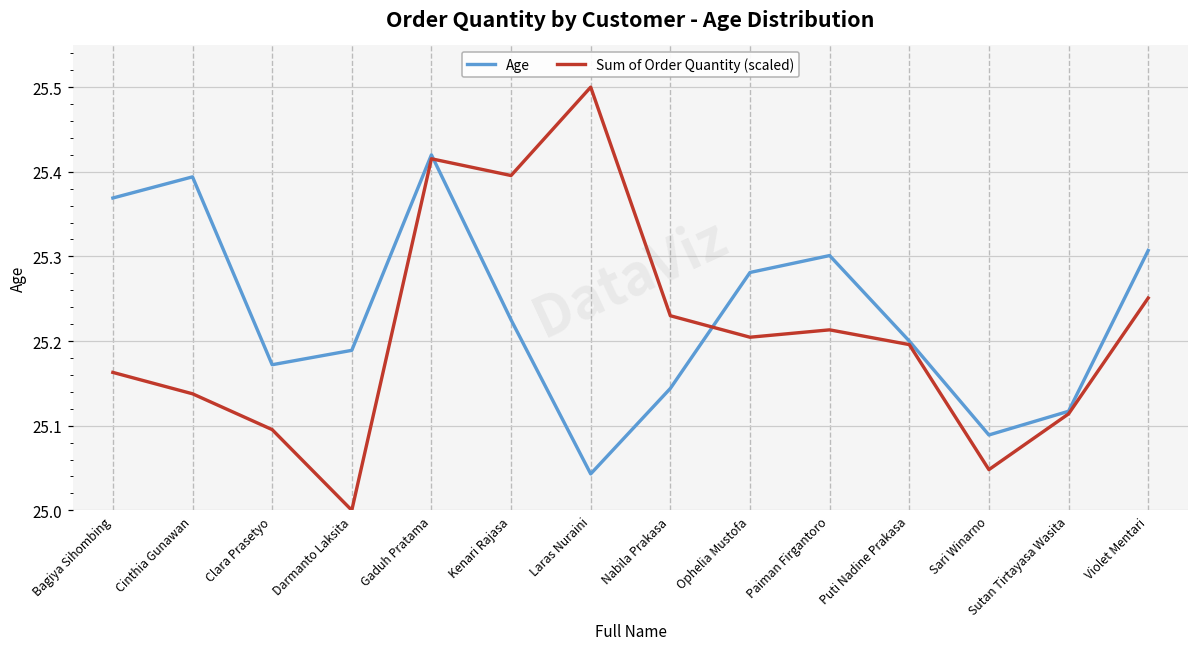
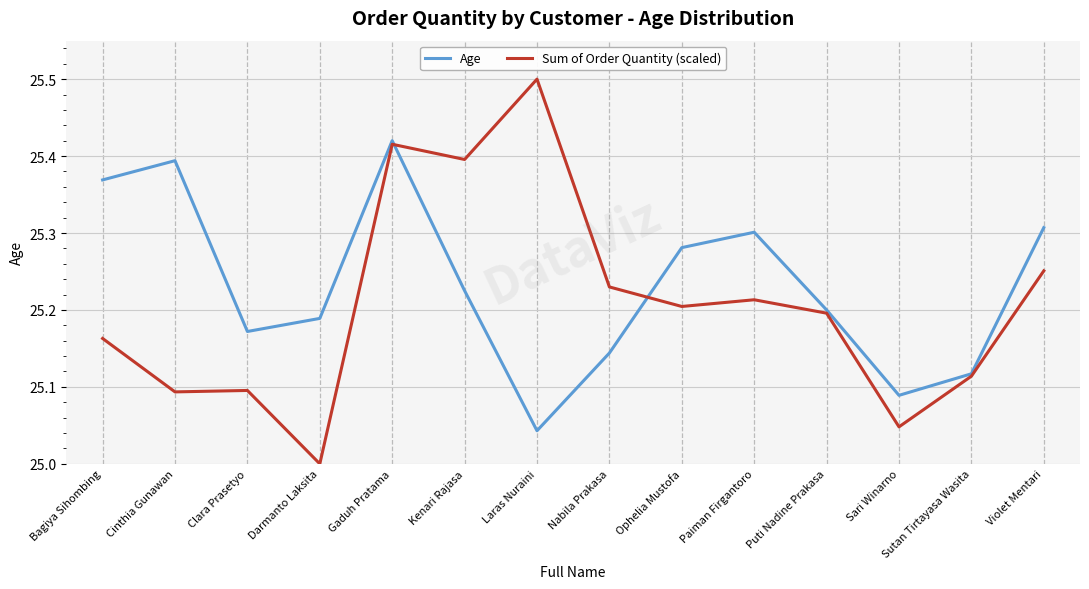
  {
    "Age": {
      "Bagiya Sihombing": 25.37,
      "Cinthia Gunawan": 25.39,
      "Clara Prasetyo": 25.17,
      "Darmanto Laksita": 25.19,
      "Gaduh Pratama": 25.42,
      "Kenari Rajasa": 25.23,
      "Laras Nuraini": 25.04,
      "Nabila Prakasa": 25.14,
      "Ophelia Mustofa": 25.28,
      "Paiman Firgantoro": 25.30,
      "Puti Nadine Prakasa": 25.20,
      "Sari Winarno": 25.09,
      "Violet Mentari": 25.31
    },
    "Sum of Order Quantity (scaled)": {
      "Bagiya Sihombing": 25.16,
-     "Cinthia Gunawan": 25.14,
+     "Cinthia Gunawan": 25.09,
      "Clara Prasetyo": 25.10,
      "Darmanto Laksita": 25.00,
      "Gaduh Pratama": 25.42,
      "Kenari Rajasa": 25.40,
      "Laras Nuraini": 25.50,
      "Nabila Prakasa": 25.23,
      "Ophelia Mustofa": 25.20,
      "Paiman Firgantoro": 25.21,
      "Puti Nadine Prakasa": 25.20,
      "Sari Winarno": 25.05,
      "Violet Mentari": 25.25
    }
  }
